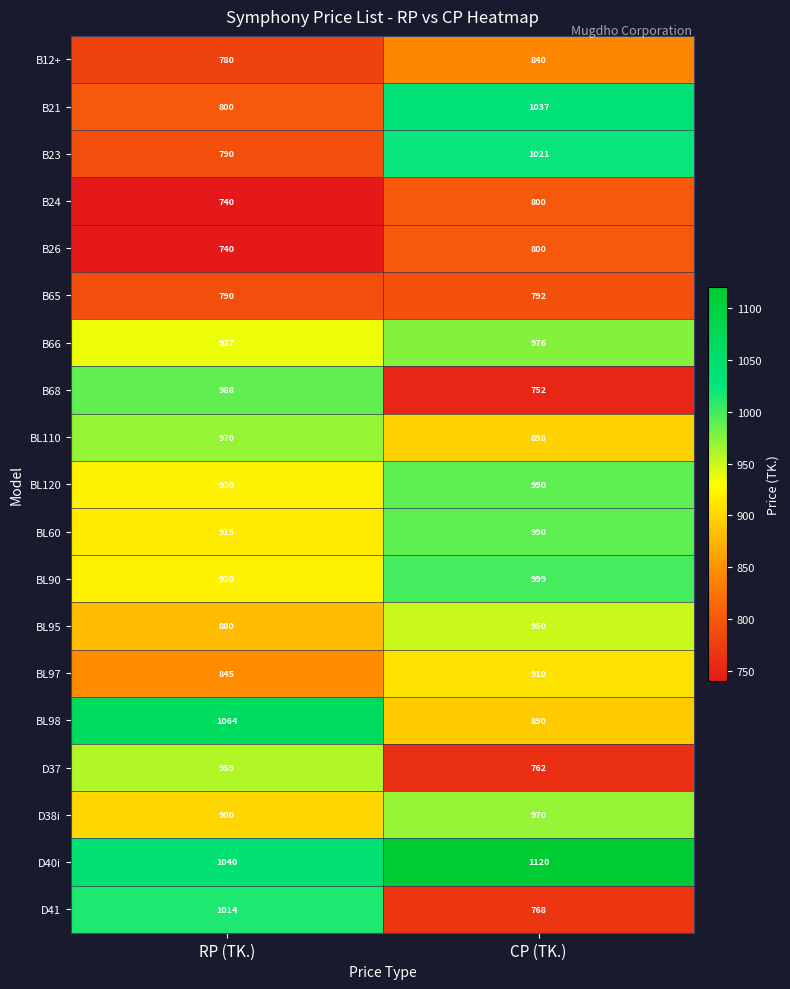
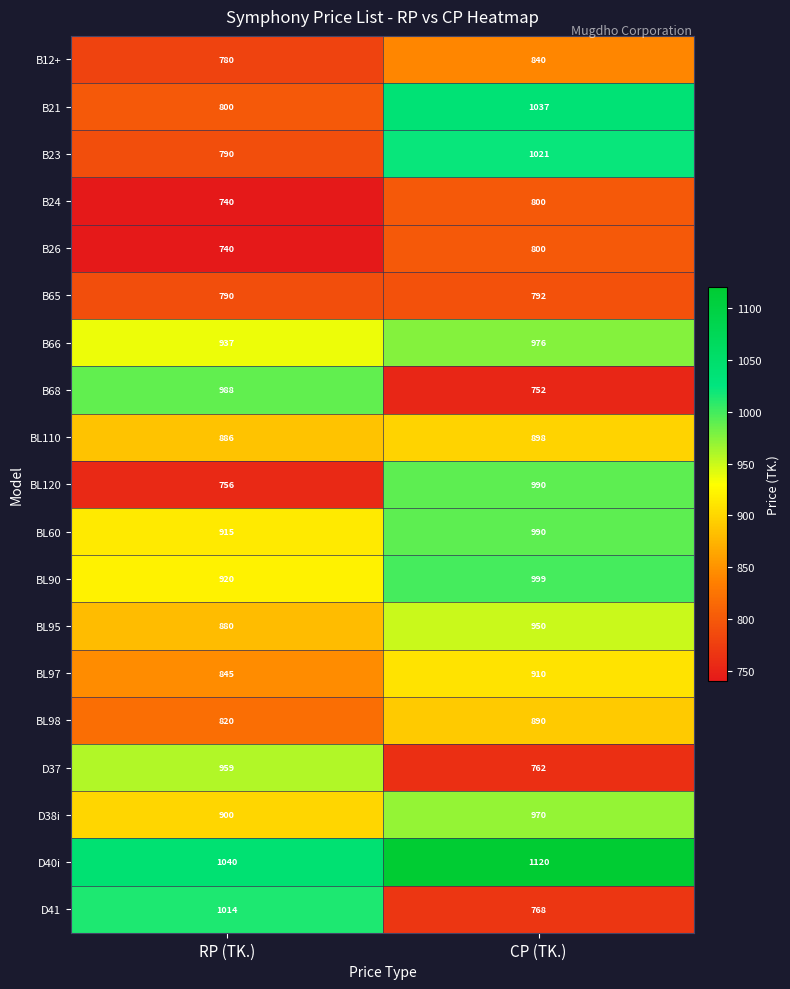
  {
    "B12+": {
      "RP (TK.)": 780,
      "CP (TK.)": 840
    },
    "B21": {
      "RP (TK.)": 800,
      "CP (TK.)": 1037
    },
    "B23": {
      "RP (TK.)": 790,
      "CP (TK.)": 1021
    },
    "B24": {
      "RP (TK.)": 740,
      "CP (TK.)": 800
    },
    "B26": {
      "RP (TK.)": 740,
      "CP (TK.)": 800
    },
    "B65": {
      "RP (TK.)": 790,
      "CP (TK.)": 792
    },
    "B66": {
      "RP (TK.)": 937,
      "CP (TK.)": 976
    },
    "B68": {
      "RP (TK.)": 988,
      "CP (TK.)": 752
    },
    "BL110": {
-     "RP (TK.)": 970,
+     "RP (TK.)": 886,
      "CP (TK.)": 898
    },
    "BL120": {
-     "RP (TK.)": 920,
+     "RP (TK.)": 756,
      "CP (TK.)": 990
    },
    "BL60": {
      "RP (TK.)": 915,
      "CP (TK.)": 990
    },
    "BL90": {
      "RP (TK.)": 920,
      "CP (TK.)": 999
    },
    "BL95": {
      "RP (TK.)": 880,
      "CP (TK.)": 950
    },
    "BL97": {
      "RP (TK.)": 845,
      "CP (TK.)": 910
    },
    "BL98": {
-     "RP (TK.)": 1064,
+     "RP (TK.)": 820,
      "CP (TK.)": 890
    },
    "D37": {
      "RP (TK.)": 959,
      "CP (TK.)": 762
    },
    "D38i": {
      "RP (TK.)": 900,
      "CP (TK.)": 970
    },
    "D40i": {
      "RP (TK.)": 1040,
      "CP (TK.)": 1120
    },
    "D41": {
      "RP (TK.)": 1014,
      "CP (TK.)": 768
    }
  }
